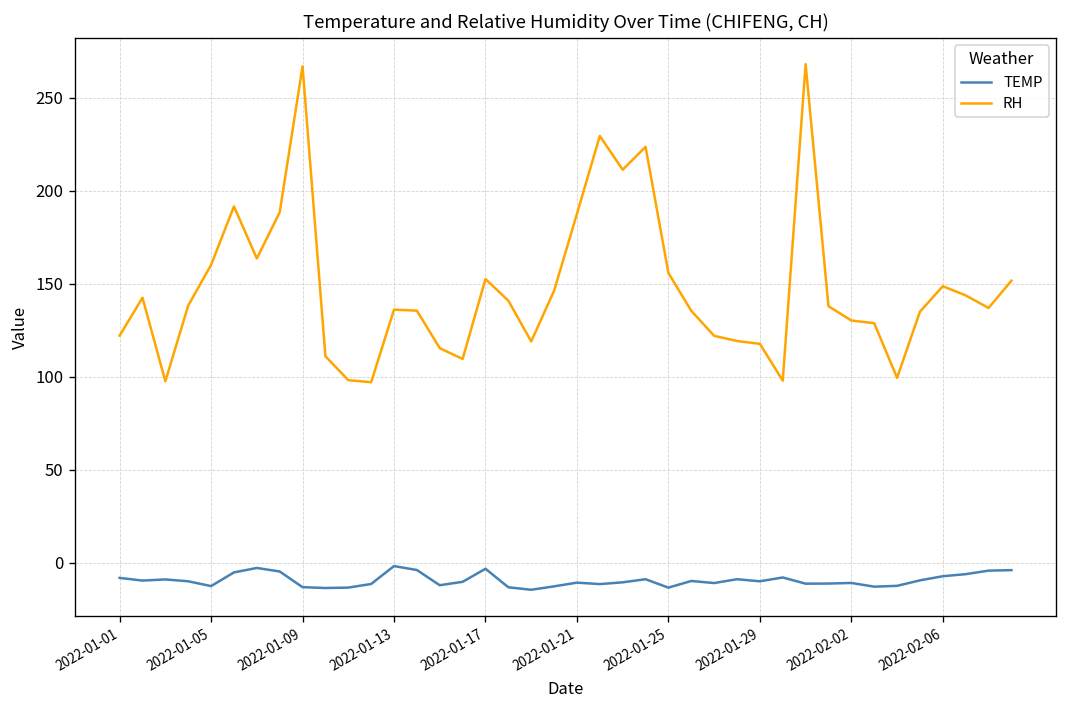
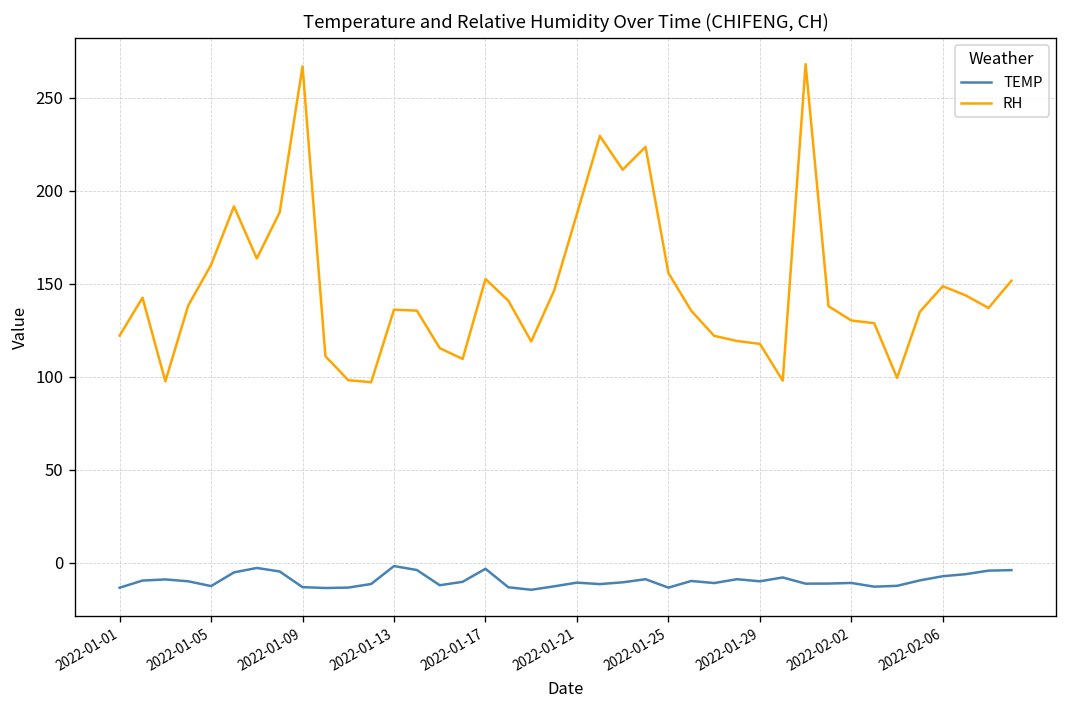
  {
    "TEMP": {
-     "2022-01-01": -8,
+     "2022-01-01": -13,
      "2022-01-05": -12,
      "2022-01-09": -13,
      "2022-01-13": -2,
      "2022-01-17": -3,
      "2022-01-21": -11,
      "2022-01-25": -13,
      "2022-01-29": -10,
      "2022-02-02": -11,
      "2022-02-06": -7
    },
    "RH": {
      "2022-01-01": 122,
      "2022-01-05": 160,
      "2022-01-09": 267,
      "2022-01-13": 136,
      "2022-01-17": 153,
      "2022-01-21": 188,
      "2022-01-25": 156,
      "2022-01-29": 118,
      "2022-02-02": 130,
      "2022-02-06": 149
    }
  }
